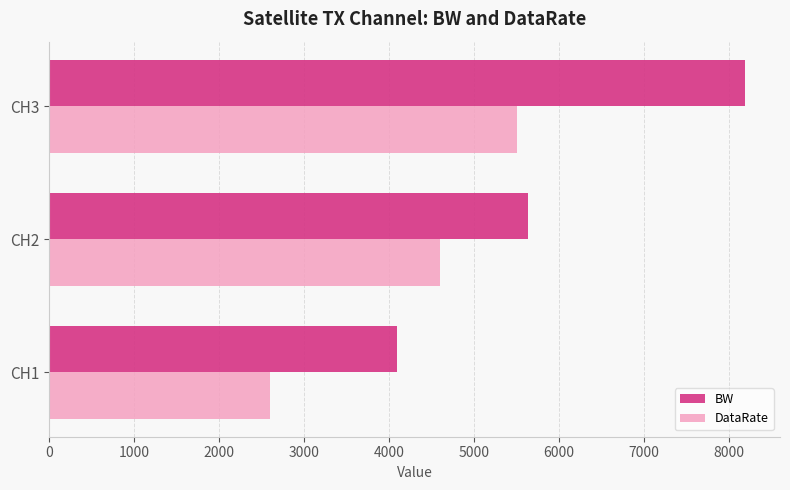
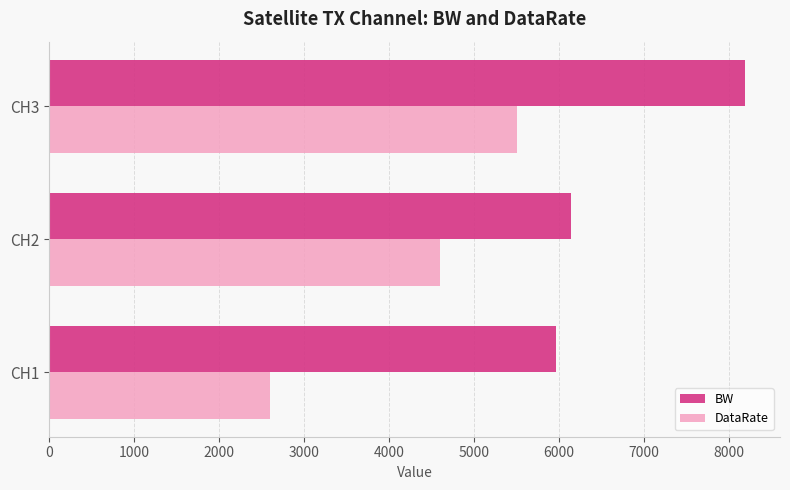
  {
    "BW": {
      "CH3": 8200,
-     "CH2": 5600,
-     "CH1": 4100
+     "CH2": 6100,
+     "CH1": 6000
    },
    "DataRate": {
      "CH3": 5500,
      "CH2": 4600,
      "CH1": 2600
    }
  }
